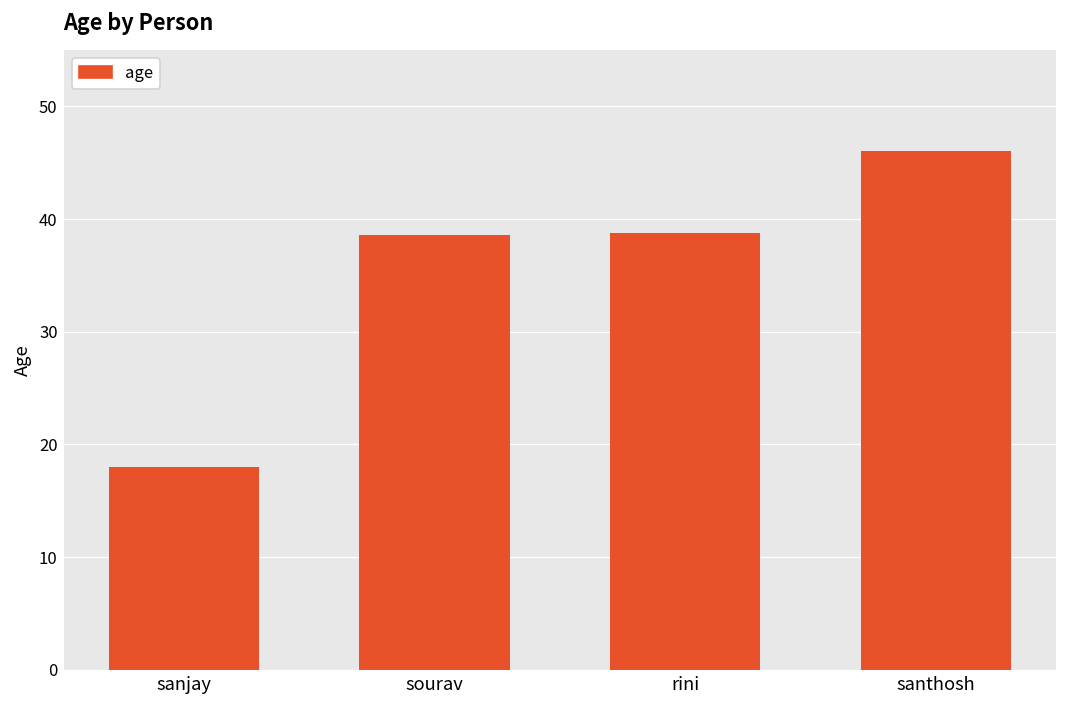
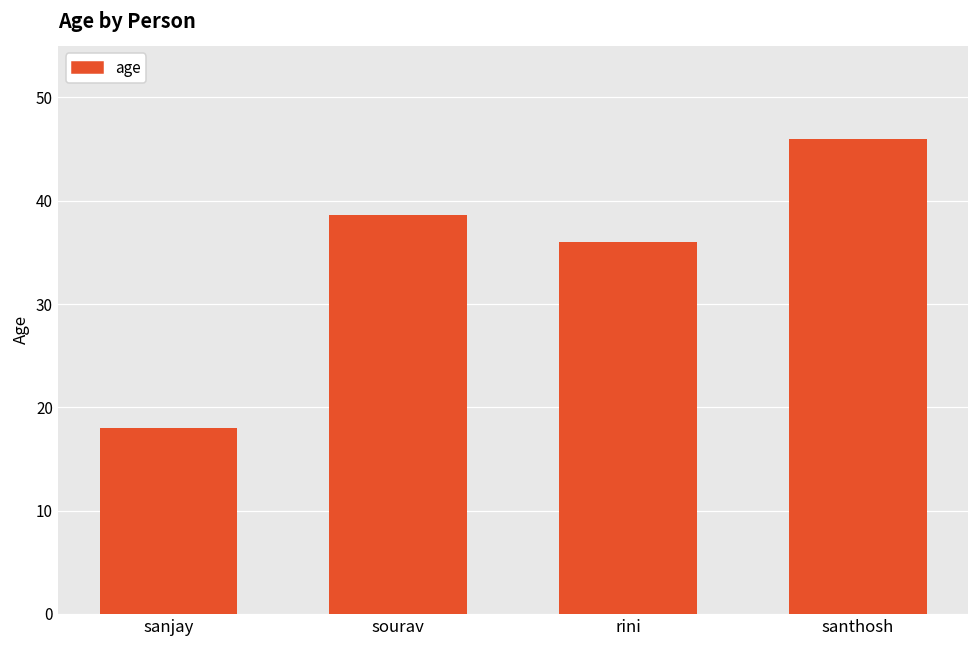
  {
    "sanjay": 18,
    "sourav": 39,
-   "rini": 39,
+   "rini": 36,
    "santhosh": 46
  }
